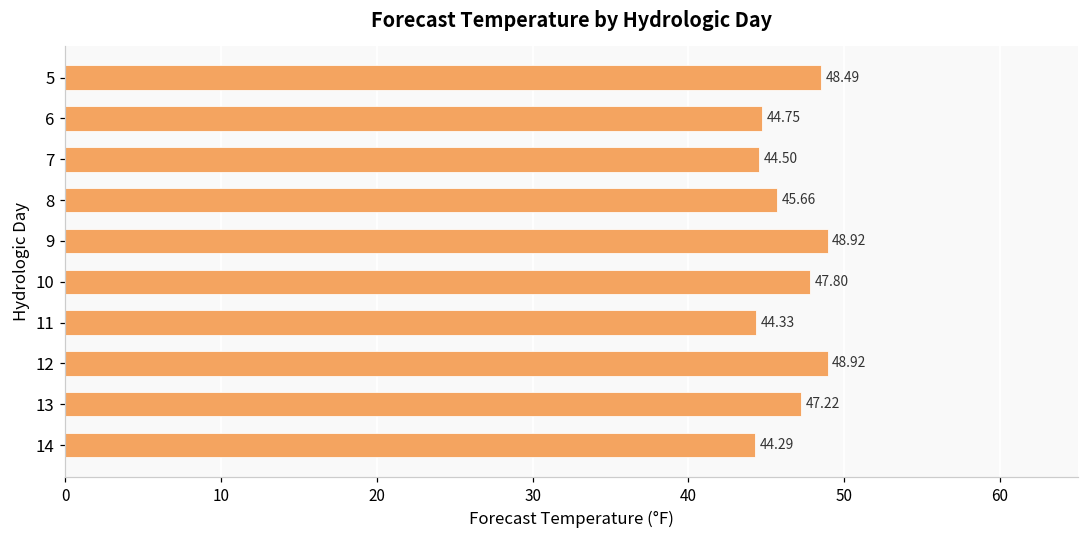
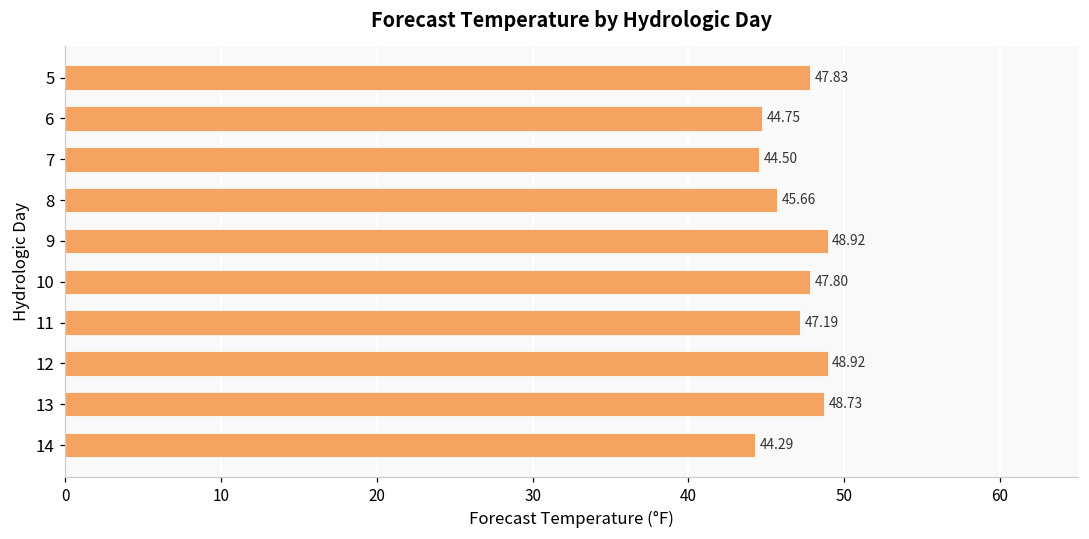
  {
-   "5": 48.49,
+   "5": 47.83,
    "6": 44.75,
    "7": 44.50,
    "8": 45.66,
    "9": 48.92,
    "10": 47.80,
-   "11": 44.33,
+   "11": 47.19,
    "12": 48.92,
-   "13": 47.22,
+   "13": 48.73,
    "14": 44.29
  }
